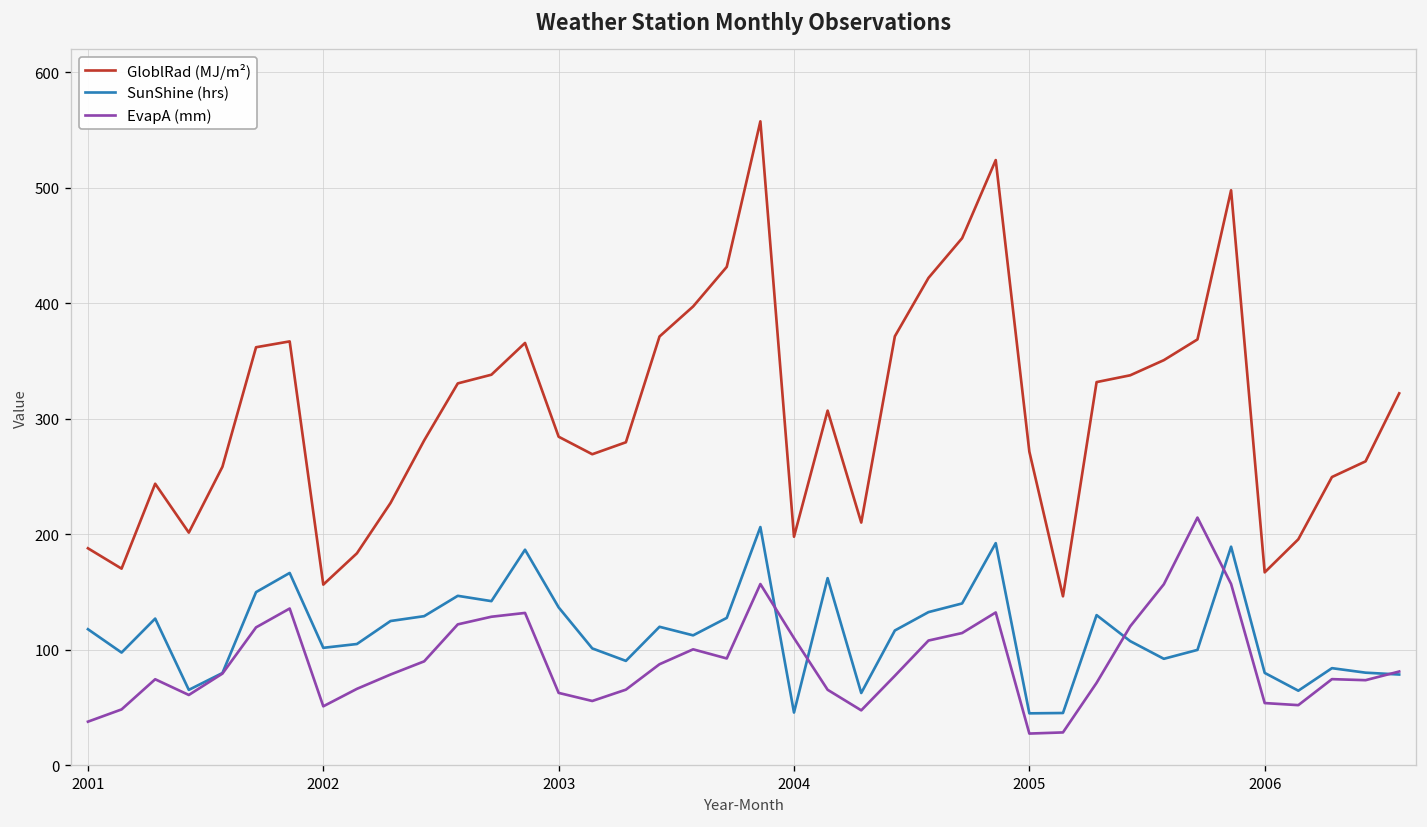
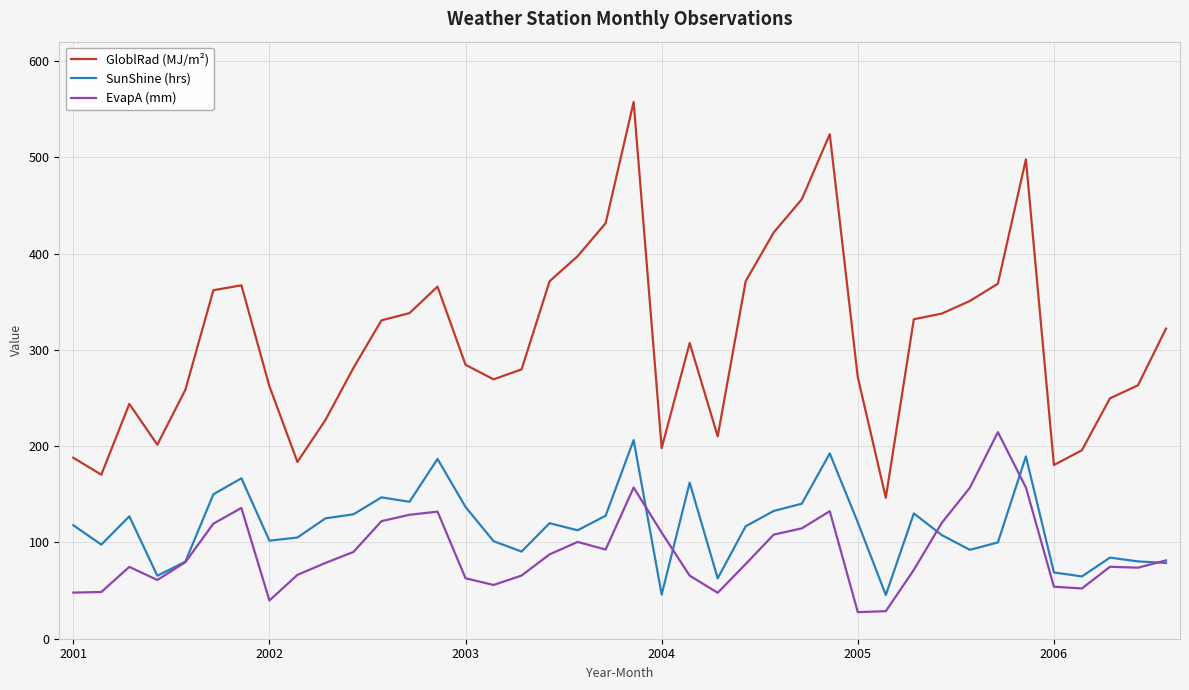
  {
    "GloblRad (MJ/m²)": {
      "2001": 190,
-     "2002": 160,
+     "2002": 260,
      "2003": 280,
      "2004": 200,
      "2005": 270,
-     "2006": 170
+     "2006": 180
    },
    "SunShine (hrs)": {
      "2001": 120,
      "2002": 100,
      "2003": 140,
      "2004": 50,
-     "2005": 50,
-     "2006": 80
+     "2005": 120,
+     "2006": 70
    },
    "EvapA (mm)": {
-     "2001": 40,
-     "2002": 50,
+     "2001": 50,
+     "2002": 40,
      "2003": 60,
      "2004": 110,
      "2005": 30,
      "2006": 50
    }
  }
